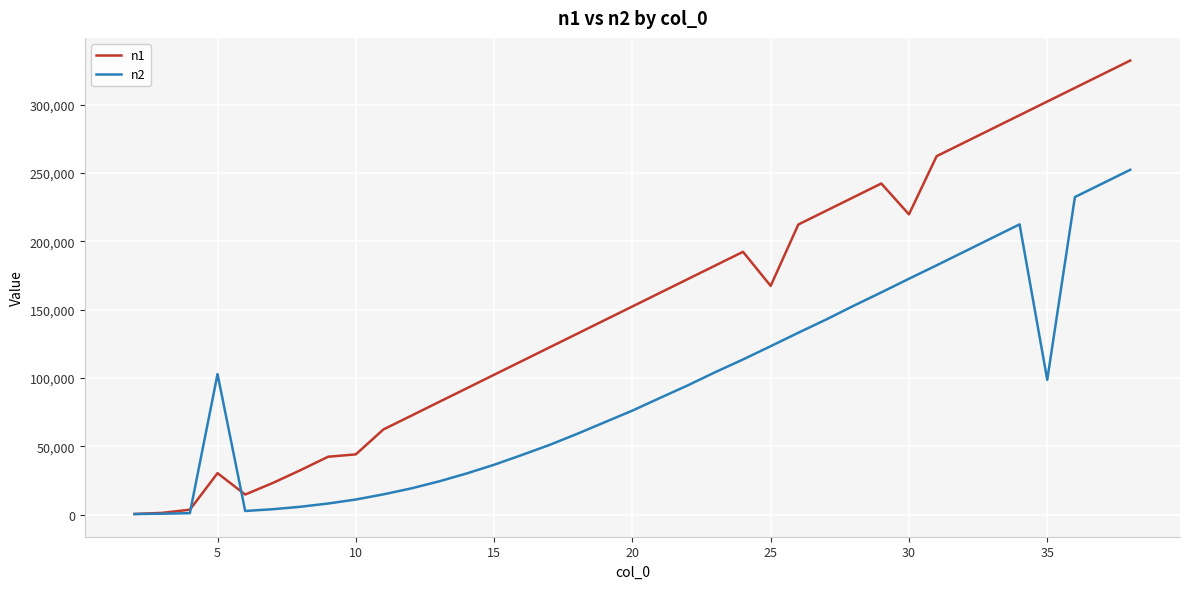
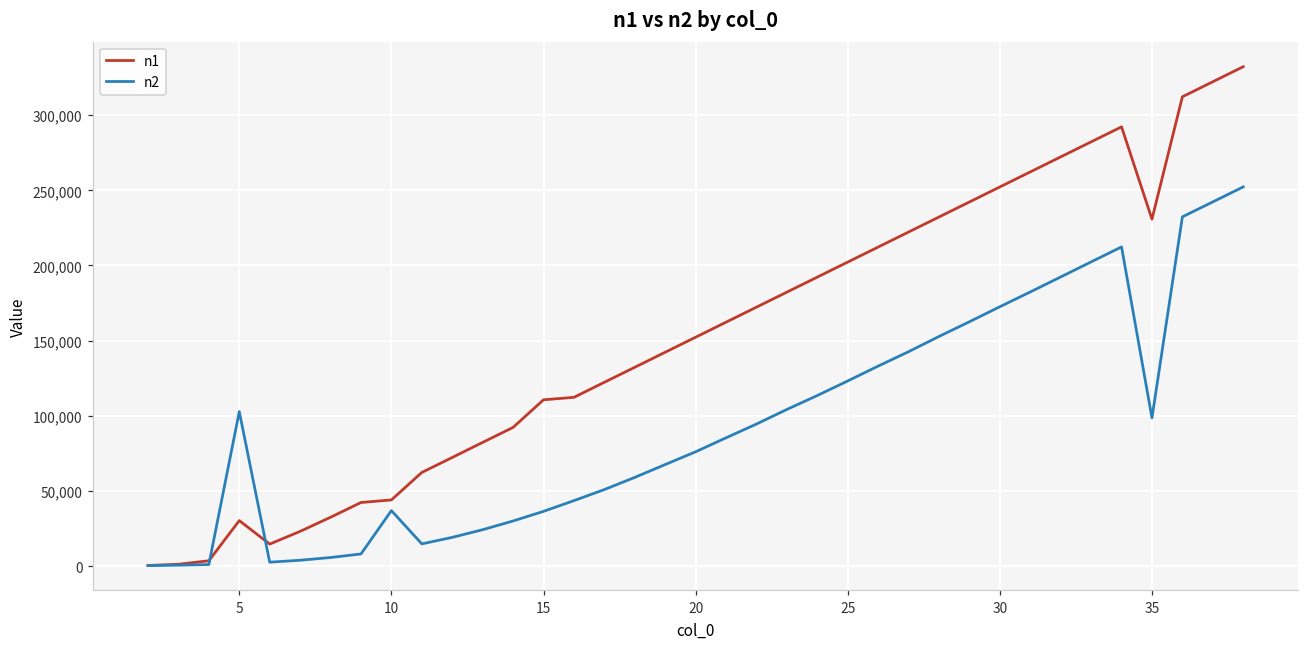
  {
    "n1": {
      "5": "30,000",
      "10": "44,000",
-     "15": "102,000",
+     "15": "111,000",
      "20": "152,000",
-     "25": "167,000",
-     "30": "220,000",
-     "35": "302,000"
+     "25": "202,000",
+     "30": "252,000",
+     "35": "231,000"
    },
    "n2": {
      "5": "103,000",
-     "10": "11,000",
+     "10": "37,000",
      "15": "36,000",
      "20": "76,000",
      "25": "123,000",
      "30": "173,000",
      "35": "99,000"
    }
  }
